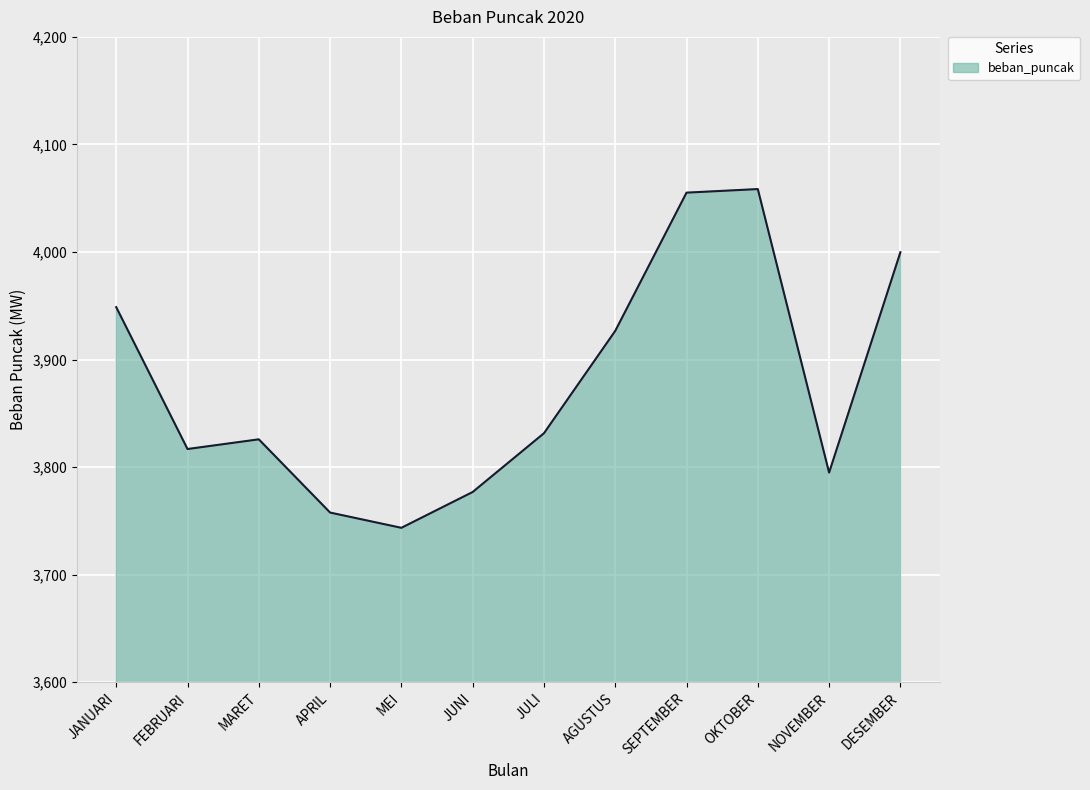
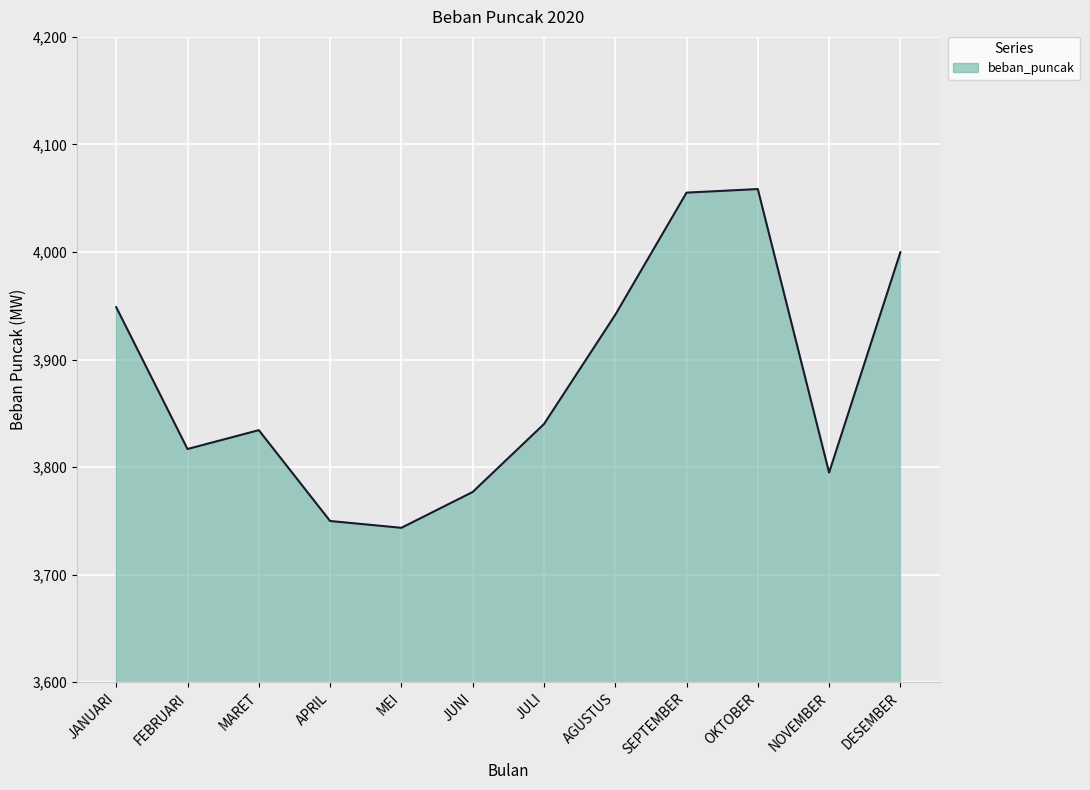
  {
    "JANUARI": "3,949",
    "FEBRUARI": "3,817",
-   "MARET": "3,826",
-   "APRIL": "3,758",
+   "MARET": "3,834",
+   "APRIL": "3,750",
    "MEI": "3,744",
    "JUNI": "3,777",
-   "JULI": "3,831",
-   "AGUSTUS": "3,927",
+   "JULI": "3,840",
+   "AGUSTUS": "3,942",
    "SEPTEMBER": "4,055",
    "OKTOBER": "4,058",
    "NOVEMBER": "3,795",
    "DESEMBER": "4,000"
  }
